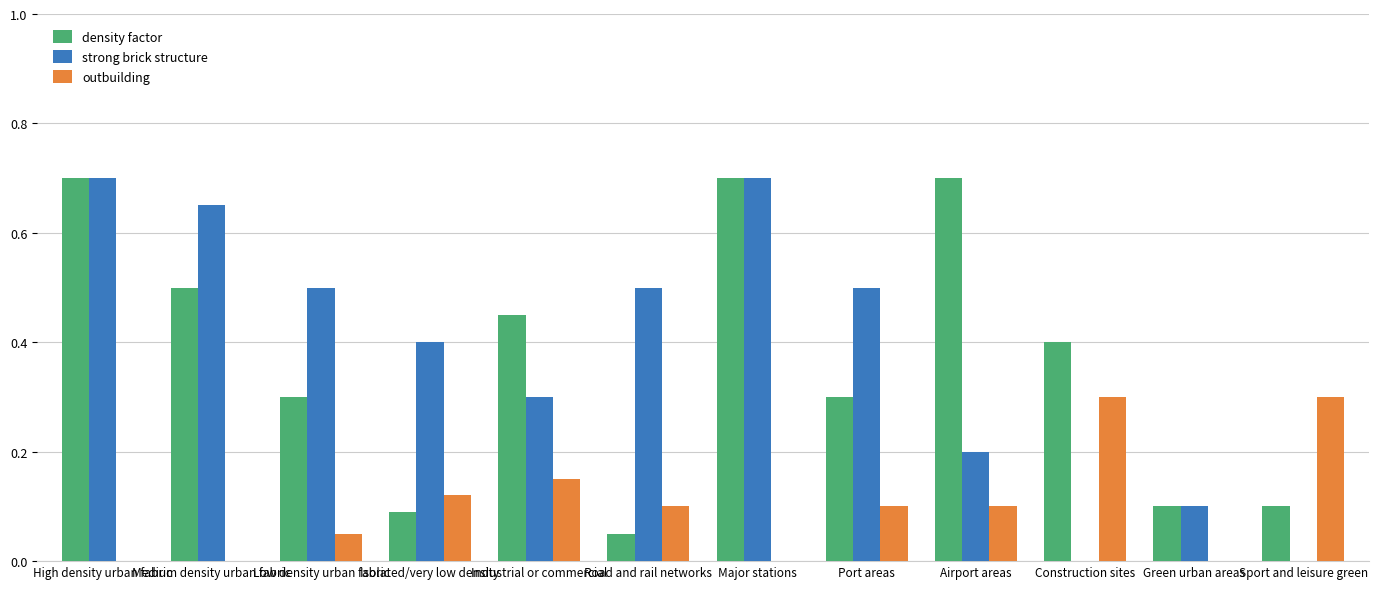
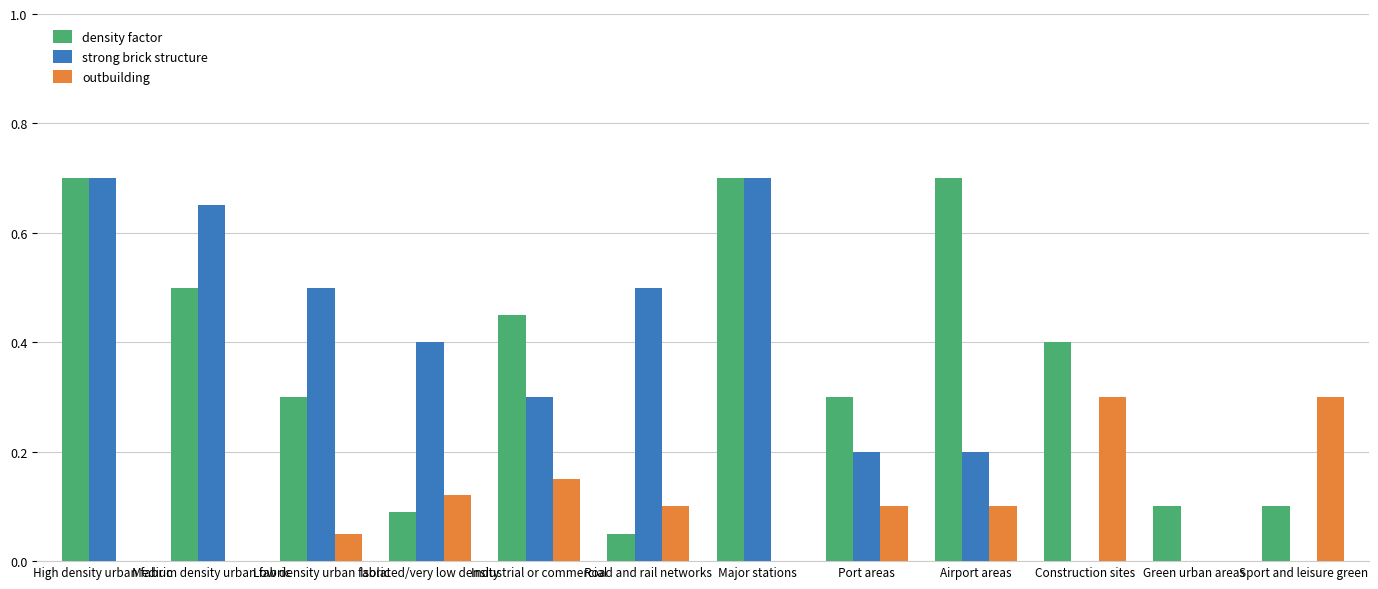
  {
    "strong brick structure": {
      "Major stations": 0.7,
-     "Port areas": 0.5,
+     "Port areas": 0.2,
      "Airport areas": 0.2,
      "Construction sites": 0.0,
-     "Green urban areas": 0.1,
+     "Green urban areas": 0.0,
      "Sport and leisure green": 0.0
    }
  }
